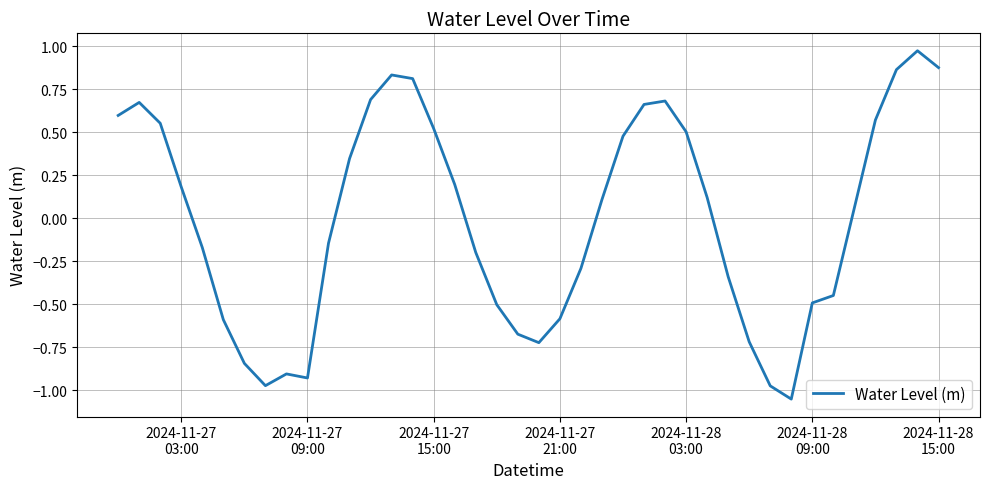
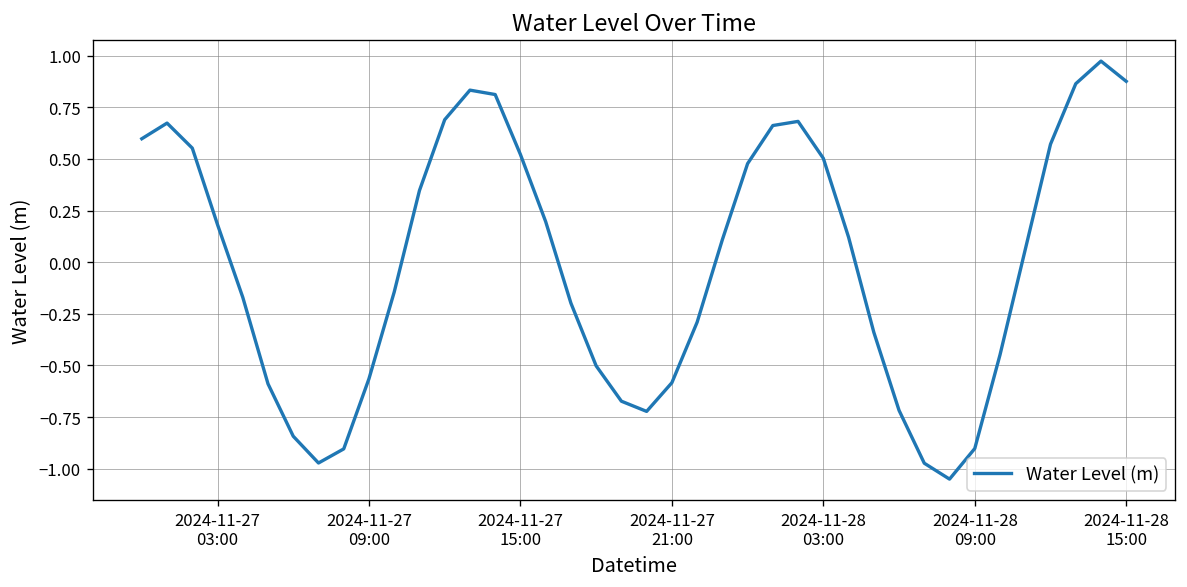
  {
    "2024-11-27 03:00": 0.18,
-   "2024-11-27 09:00": -0.93,
+   "2024-11-27 09:00": -0.56,
    "2024-11-27 15:00": 0.52,
    "2024-11-27 21:00": -0.58,
    "2024-11-28 03:00": 0.50,
-   "2024-11-28 09:00": -0.49,
+   "2024-11-28 09:00": -0.90,
    "2024-11-28 15:00": 0.88
  }
